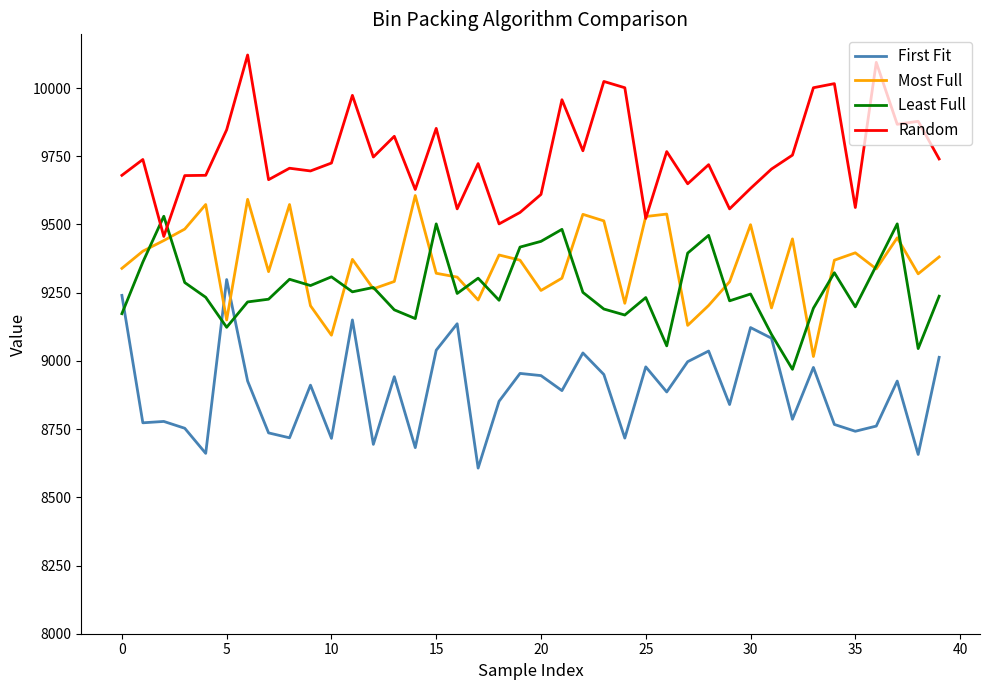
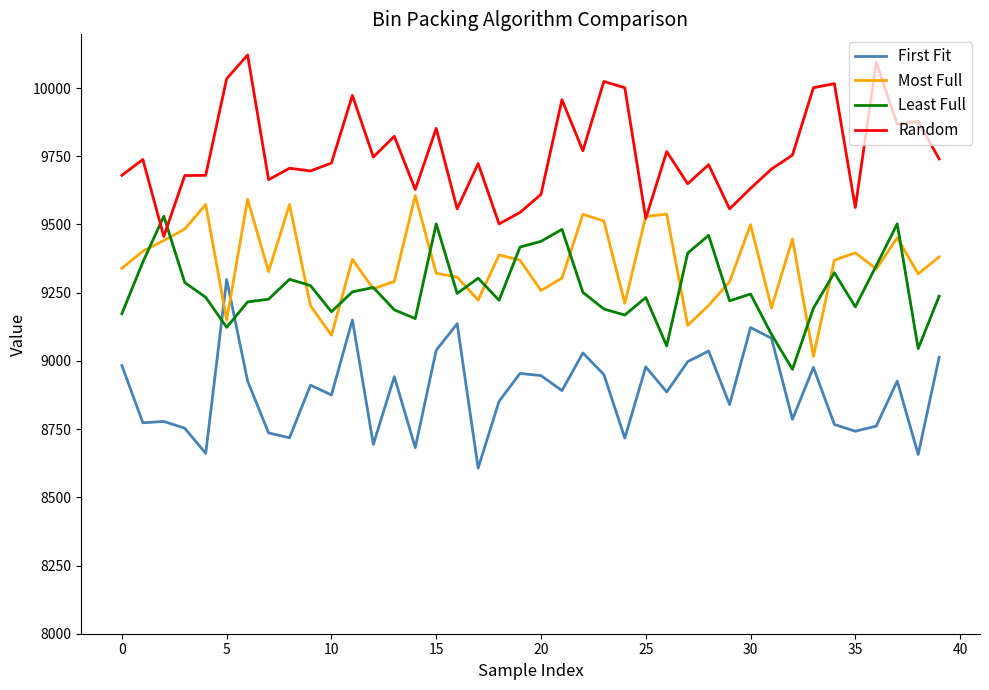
  {
    "First Fit": {
-     "0": 9240,
+     "0": 8980,
      "5": 9300,
-     "10": 8720,
+     "10": 8880,
      "15": 9040,
      "20": 8950,
      "25": 8980,
      "30": 9120,
      "35": 8740
    },
    "Most Full": {
      "0": 9340,
      "5": 9150,
      "10": 9090,
      "15": 9320,
      "20": 9260,
      "30": 9500,
      "35": 9400
    },
    "Least Full": {
      "0": 9170,
      "5": 9120,
-     "10": 9310,
+     "10": 9180,
      "15": 9500,
      "20": 9440,
      "25": 9230,
      "30": 9250,
      "35": 9200
    },
    "Random": {
      "0": 9680,
-     "5": 9850,
+     "5": 10030,
      "10": 9730,
      "15": 9850,
      "20": 9610,
      "30": 9630,
      "35": 9560
    }
  }
